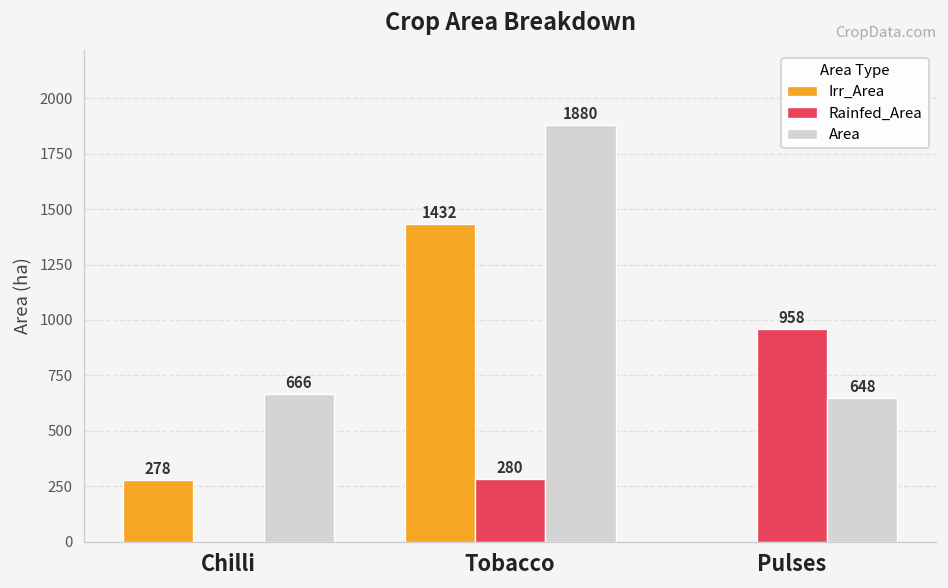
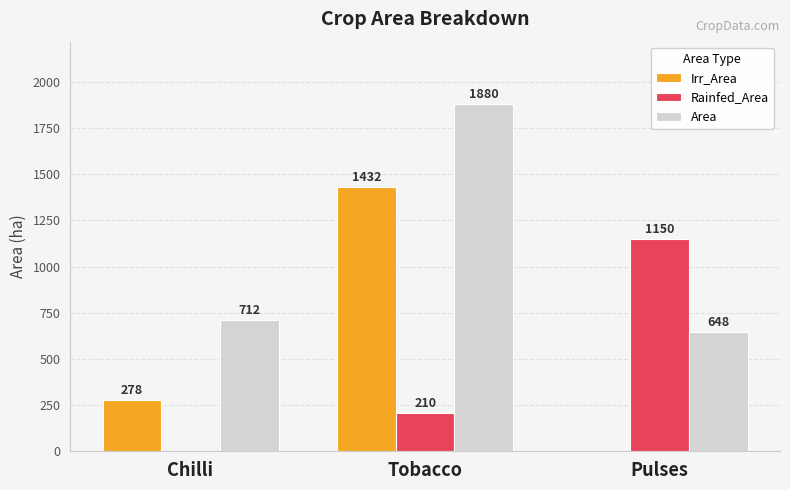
  {
    "Irr_Area": {
      "Chilli": 278,
      "Tobacco": 1432
    },
    "Rainfed_Area": {
-     "Tobacco": 280,
-     "Pulses": 958
+     "Tobacco": 210,
+     "Pulses": 1150
    },
    "Area": {
-     "Chilli": 666,
+     "Chilli": 712,
      "Tobacco": 1880,
      "Pulses": 648
    }
  }
